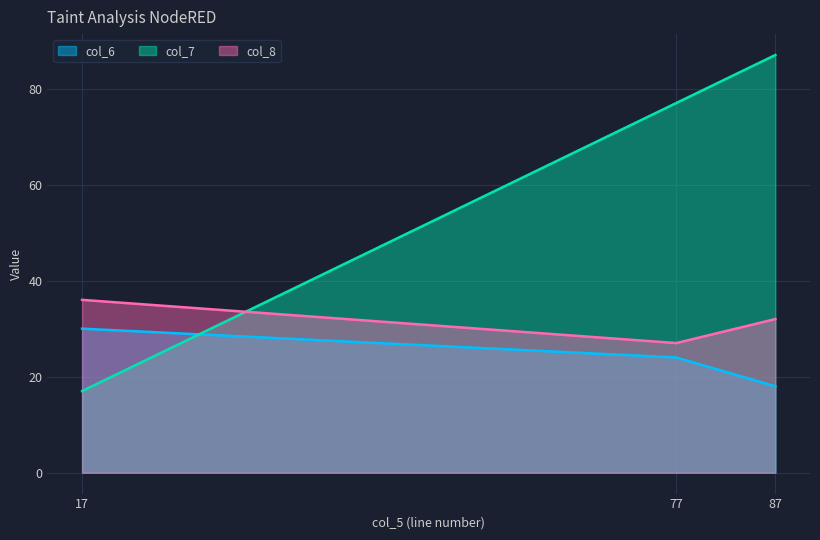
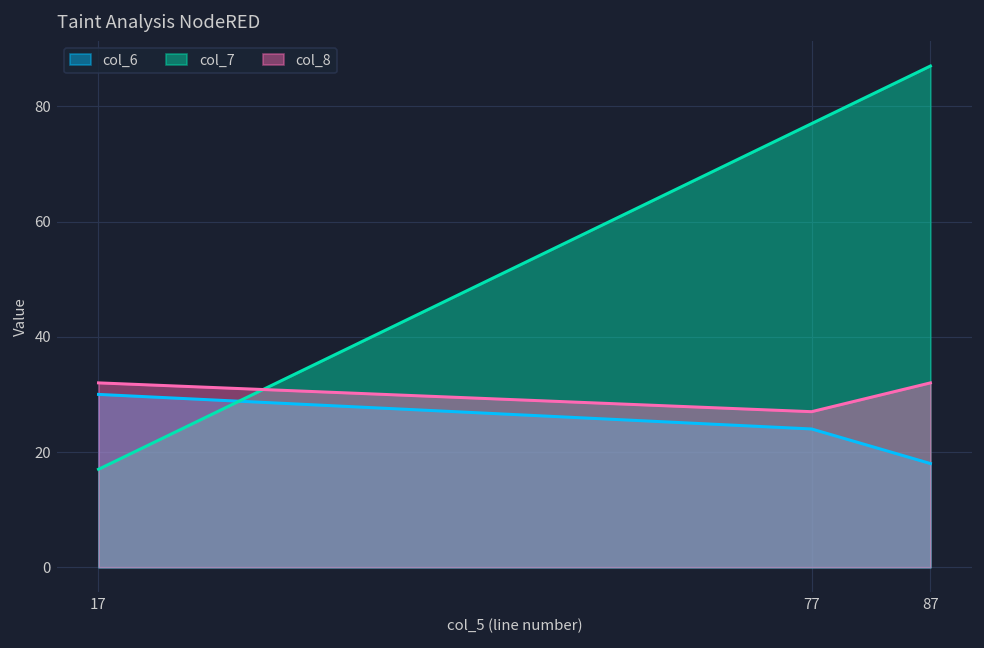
  {
    "col_8": {
-     "17": 36,
+     "17": 32,
      "77": 27,
      "87": 32
    }
  }
